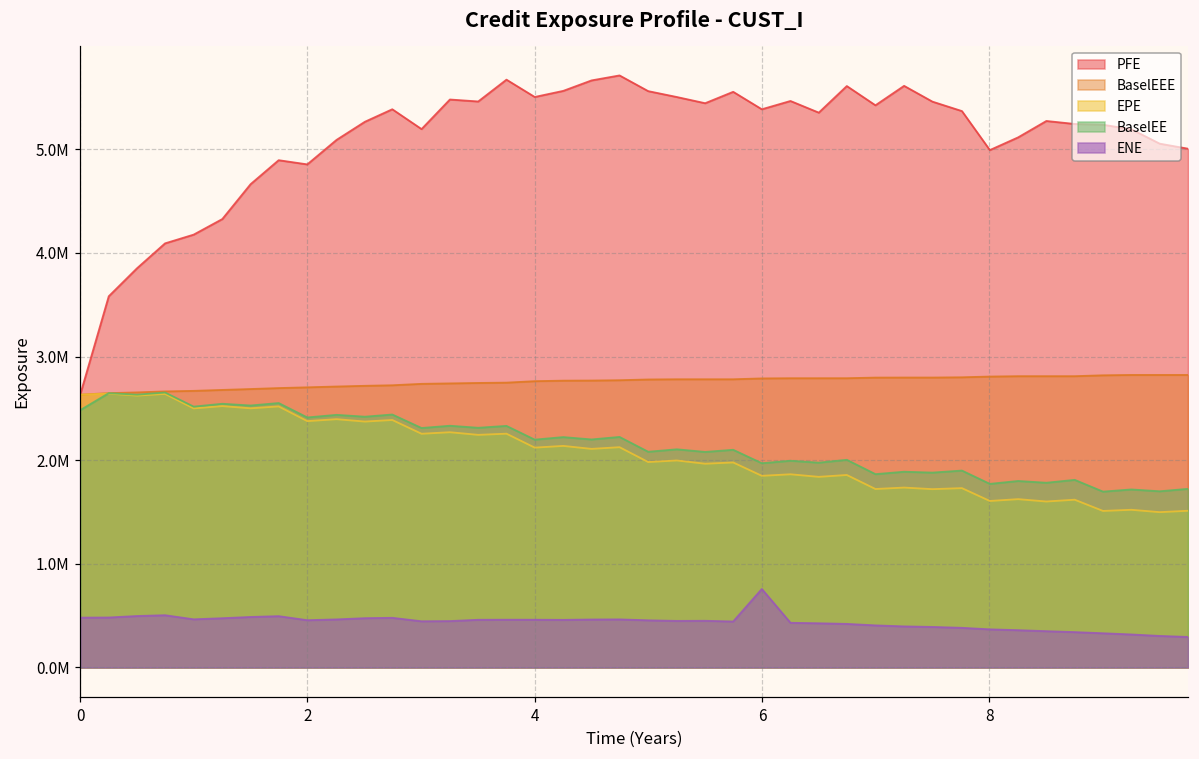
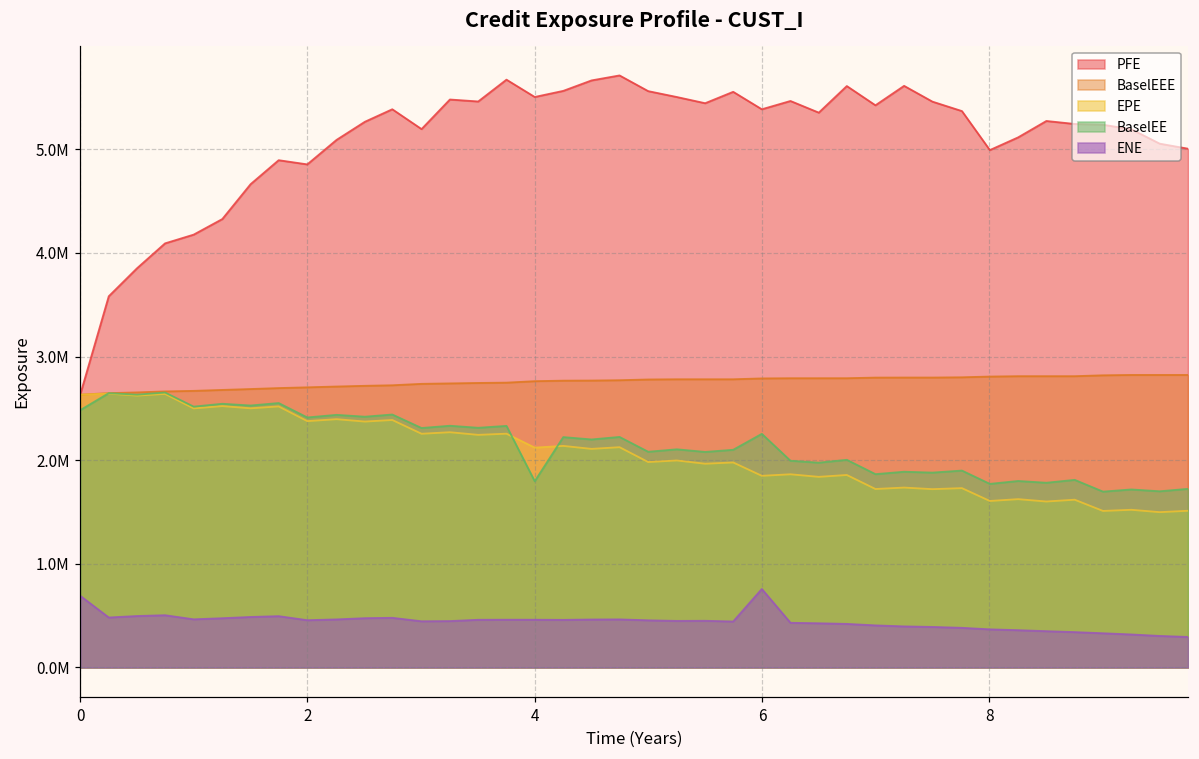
  {
    "BaselEE": {
      "0": 2500000,
      "2": 2400000,
-     "4": 2200000,
-     "6": 2000000
+     "4": 1800000,
+     "6": 2300000
    },
    "ENE": {
-     "0": 500000,
+     "0": 700000,
      "2": 500000,
      "4": 500000,
      "6": 800000
    }
  }
